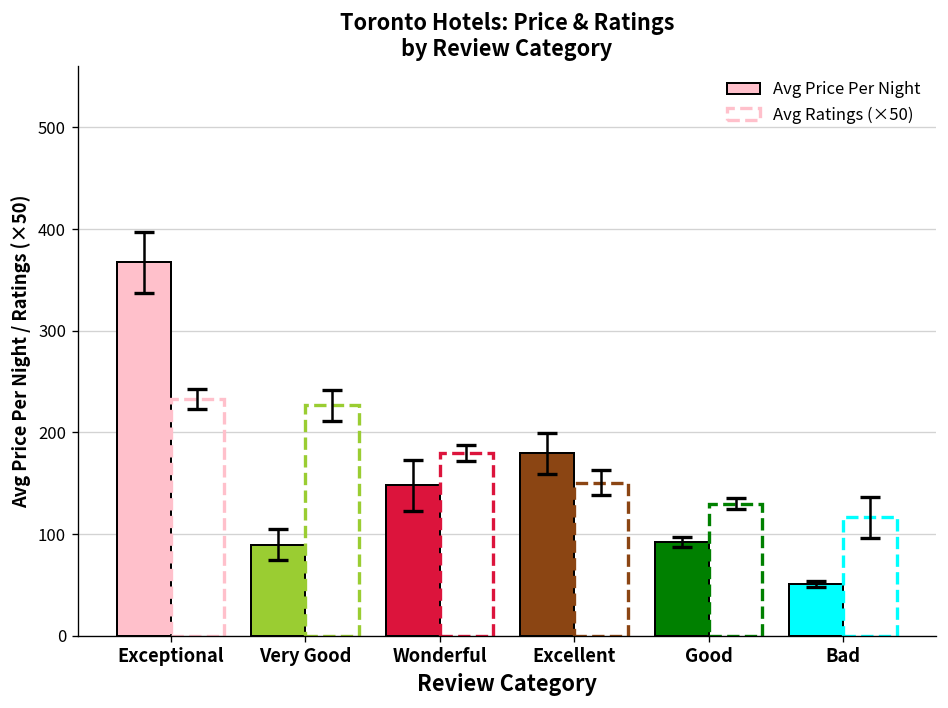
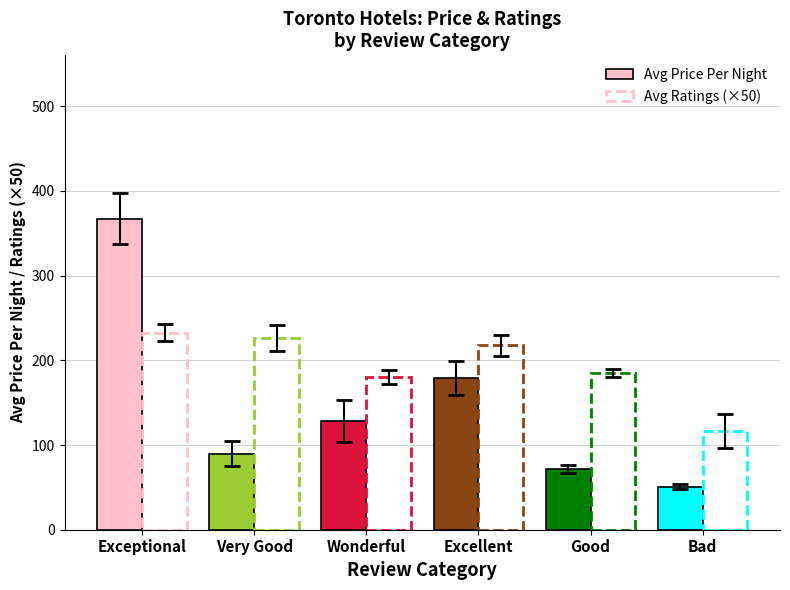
  {
    "Avg Price Per Night": {
      "Exceptional": 370,
      "Very Good": 90,
-     "Wonderful": 150,
+     "Wonderful": 130,
      "Excellent": 180,
-     "Good": 90,
+     "Good": 70,
      "Bad": 50
    },
    "Avg Ratings (×50)": {
      "Exceptional": 230,
      "Very Good": 230,
      "Wonderful": 180,
-     "Excellent": 150,
-     "Good": 130,
+     "Excellent": 220,
+     "Good": 190,
      "Bad": 120
    }
  }
